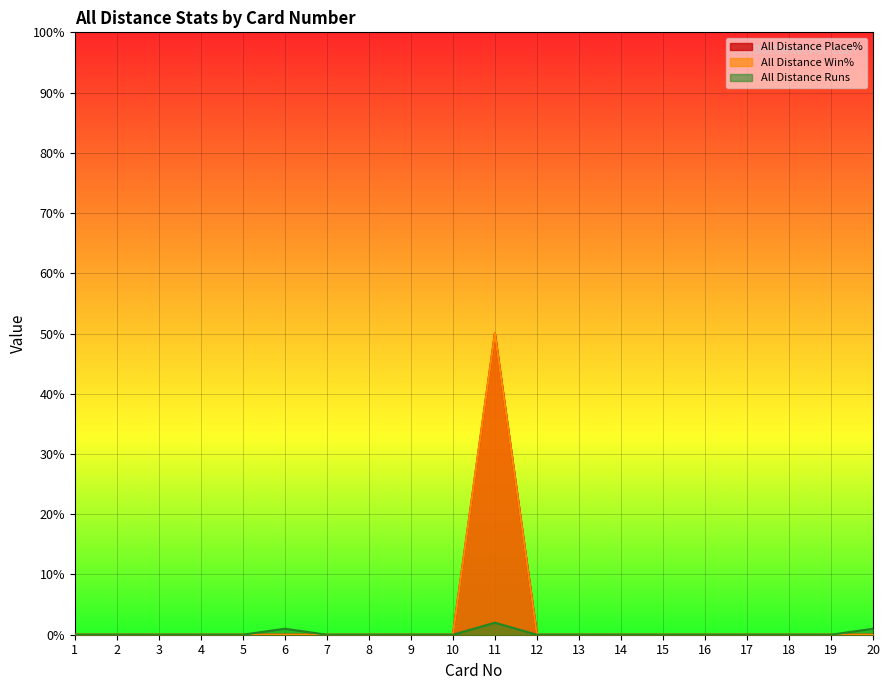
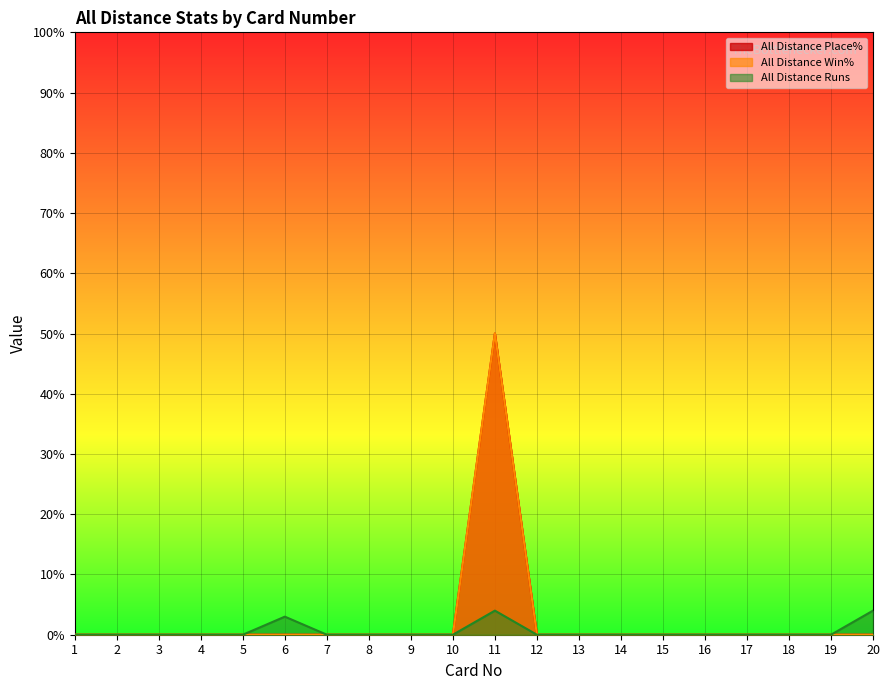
  {
    "All Distance Win%": {
      "6": "0%",
      "11": "50%",
      "20": "0%"
    },
    "All Distance Runs": {
-     "6": "1%",
-     "11": "2%",
-     "20": "1%"
+     "6": "3%",
+     "11": "4%",
+     "20": "4%"
    }
  }
